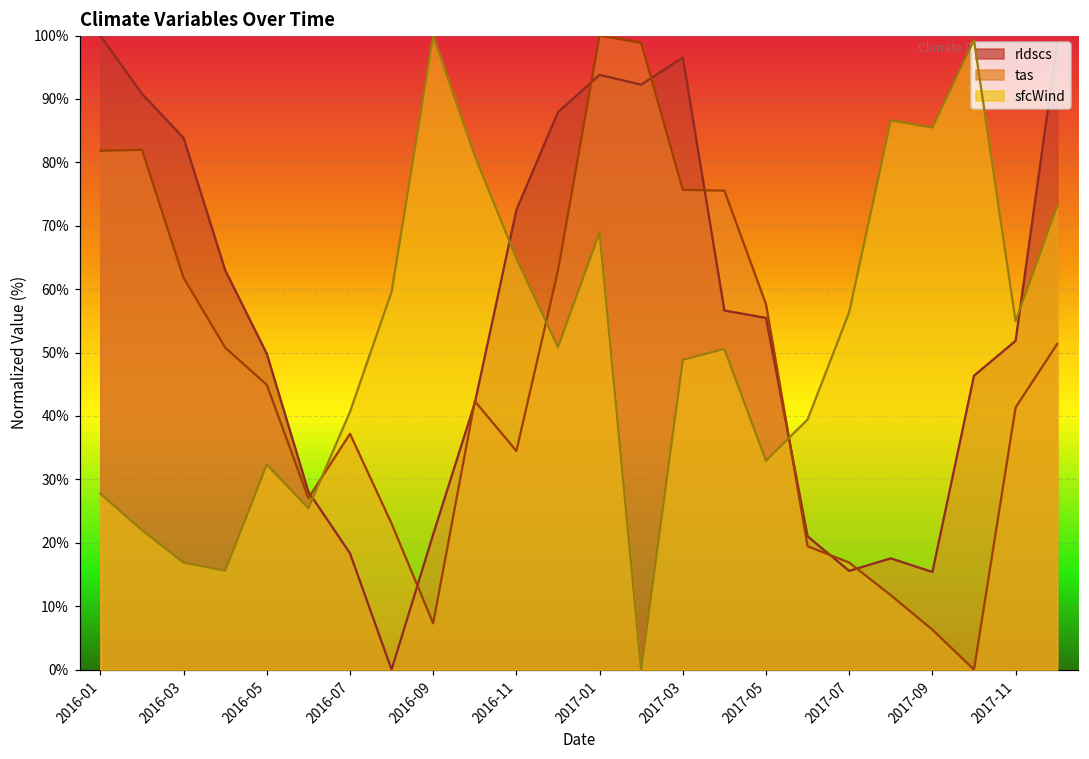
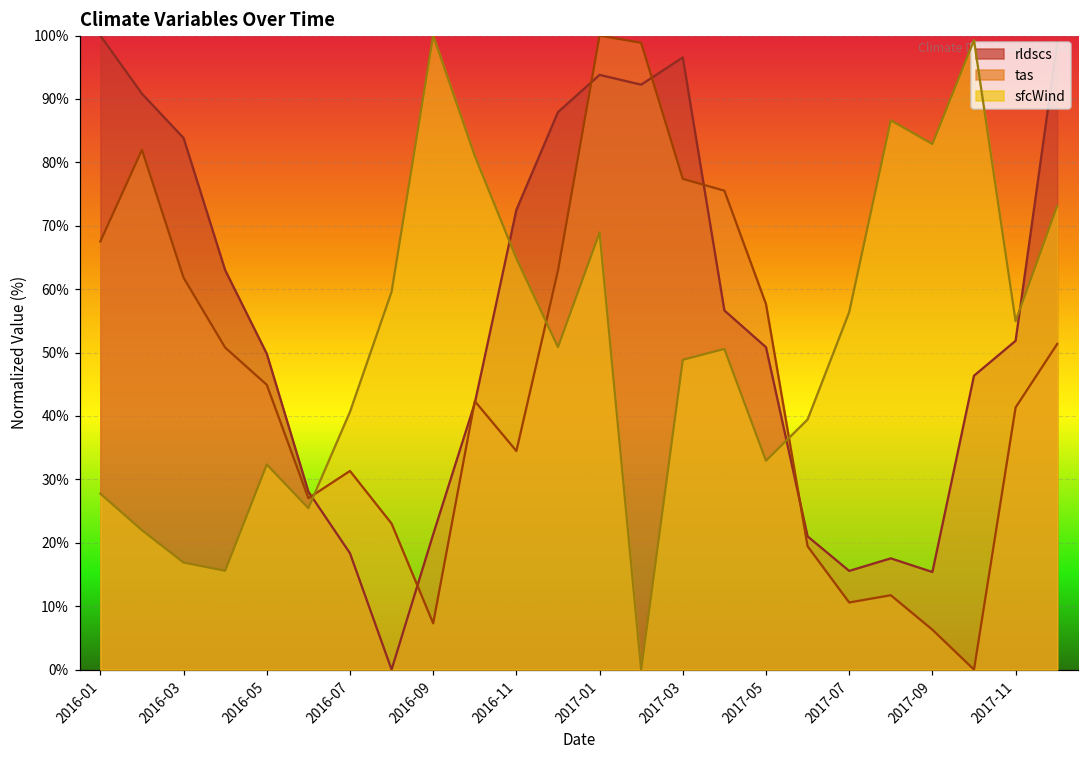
  {
    "rldscs": {
      "2016-01": "100%",
      "2016-03": "84%",
      "2016-05": "50%",
      "2016-07": "18%",
      "2016-09": "21%",
      "2016-11": "73%",
      "2017-01": "94%",
      "2017-03": "97%",
-     "2017-05": "55%",
+     "2017-05": "51%",
      "2017-07": "16%",
      "2017-09": "15%",
      "2017-11": "52%"
    },
    "tas": {
-     "2016-01": "82%",
+     "2016-01": "68%",
      "2016-03": "62%",
      "2016-05": "45%",
-     "2016-07": "37%",
+     "2016-07": "31%",
      "2016-09": "7%",
      "2016-11": "34%",
      "2017-01": "100%",
-     "2017-03": "76%",
+     "2017-03": "77%",
      "2017-05": "58%",
-     "2017-07": "17%",
+     "2017-07": "11%",
      "2017-09": "6%",
      "2017-11": "41%"
    },
    "sfcWind": {
      "2016-01": "28%",
      "2016-03": "17%",
      "2016-05": "32%",
      "2016-07": "41%",
      "2016-09": "100%",
      "2016-11": "65%",
      "2017-01": "69%",
      "2017-03": "49%",
      "2017-05": "33%",
      "2017-07": "56%",
-     "2017-09": "85%",
+     "2017-09": "83%",
      "2017-11": "55%"
    }
  }
